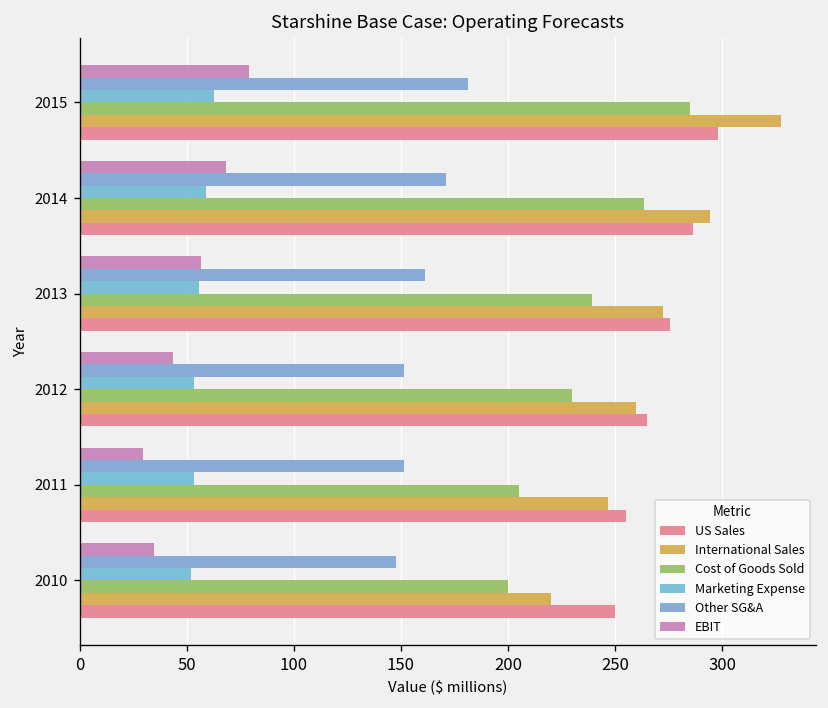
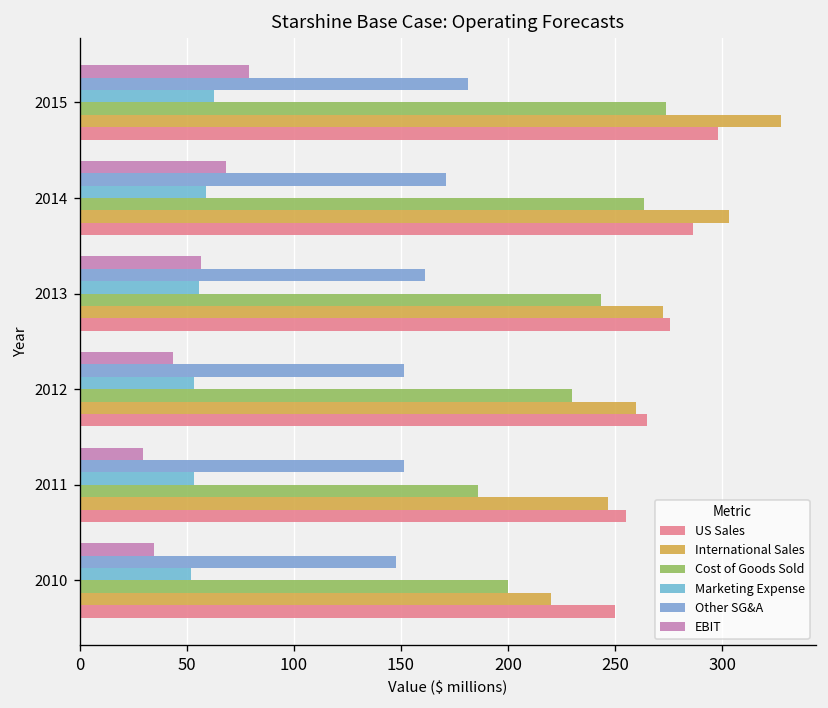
  {
    "International Sales": {
      "2015": 328,
-     "2014": 294,
+     "2014": 303,
      "2013": 273,
      "2012": 260,
      "2011": 247,
      "2010": 220
    },
    "Cost of Goods Sold": {
-     "2015": 285,
+     "2015": 274,
      "2014": 264,
-     "2013": 239,
+     "2013": 244,
      "2012": 230,
-     "2011": 205,
+     "2011": 186,
      "2010": 200
    }
  }
